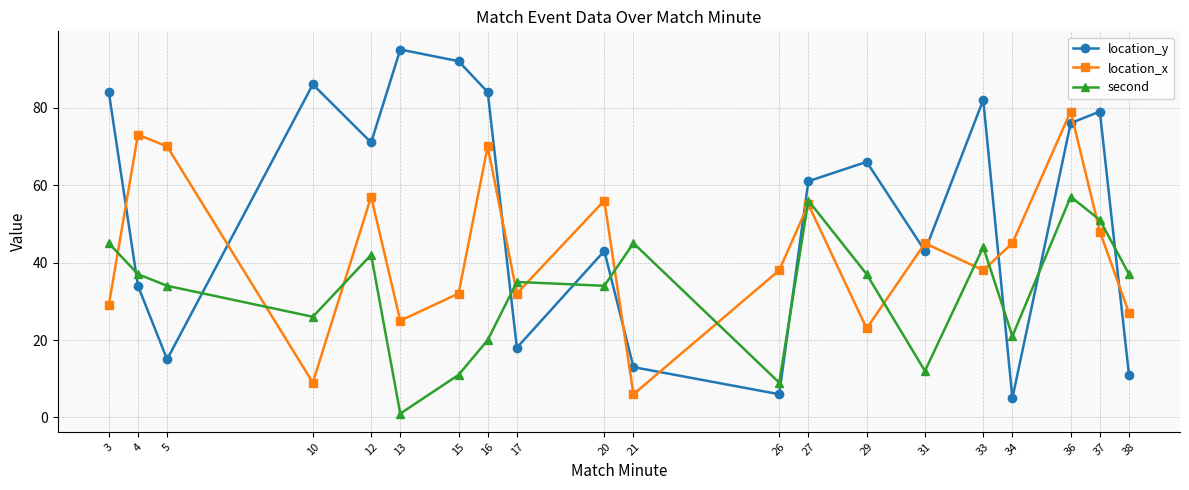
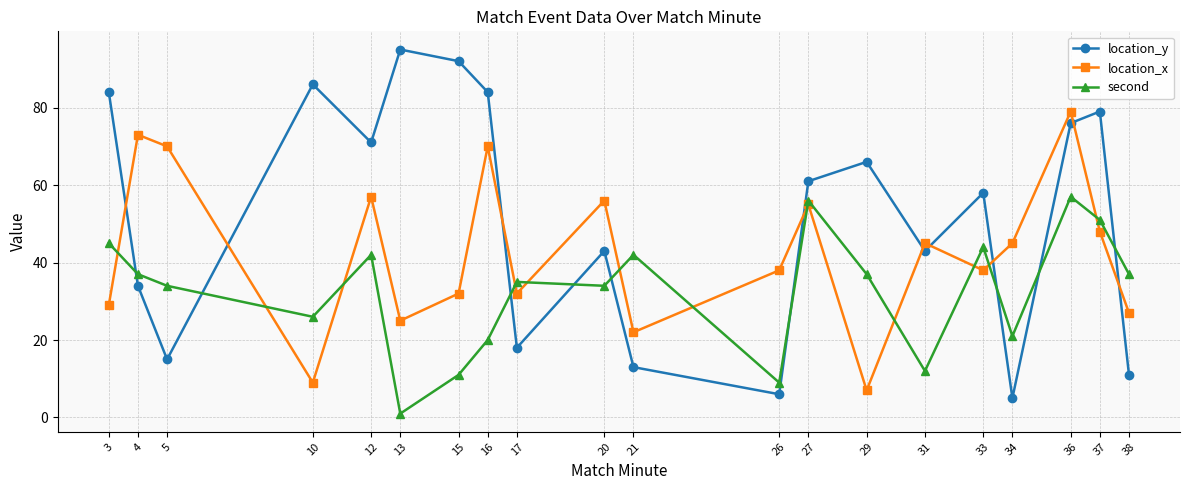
  {
    "location_y": {
      "3": 84,
      "4": 34,
      "5": 15,
      "10": 86,
      "12": 71,
      "13": 95,
      "15": 92,
      "16": 84,
      "17": 18,
      "20": 43,
      "21": 13,
      "26": 6,
      "27": 61,
      "29": 66,
      "31": 43,
-     "33": 82,
+     "33": 58,
      "34": 5,
      "36": 76,
      "37": 79,
      "38": 11
    },
    "location_x": {
      "3": 29,
      "4": 73,
      "5": 70,
      "10": 9,
      "12": 57,
      "13": 25,
      "15": 32,
      "16": 70,
      "17": 32,
      "20": 56,
-     "21": 6,
+     "21": 22,
      "26": 38,
      "27": 55,
-     "29": 23,
+     "29": 7,
      "31": 45,
      "33": 38,
      "34": 45,
      "36": 79,
      "37": 48,
      "38": 27
    },
    "second": {
      "3": 45,
      "4": 37,
      "5": 34,
      "10": 26,
      "12": 42,
      "13": 1,
      "15": 11,
      "16": 20,
      "17": 35,
      "20": 34,
-     "21": 45,
+     "21": 42,
      "26": 9,
      "27": 56,
      "29": 37,
      "31": 12,
      "33": 44,
      "34": 21,
      "36": 57,
      "37": 51,
      "38": 37
    }
  }
